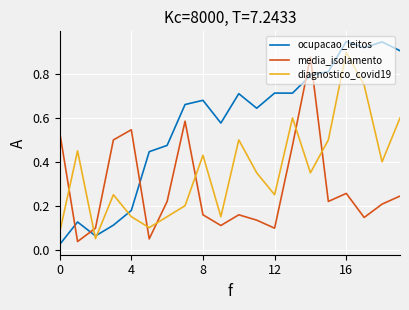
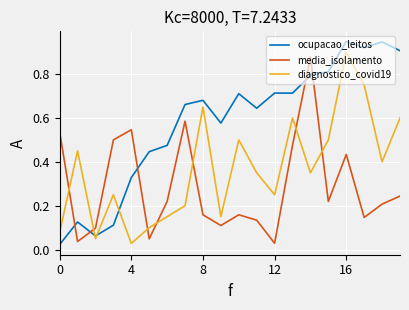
  {
    "ocupacao_leitos": {
      "0": 0.02,
-     "4": 0.18,
+     "4": 0.33,
      "8": 0.68,
      "12": 0.71
    },
    "media_isolamento": {
      "0": 0.54,
      "4": 0.55,
      "8": 0.16,
-     "12": 0.10,
-     "16": 0.26
+     "12": 0.03,
+     "16": 0.43
    },
    "diagnostico_covid19": {
      "0": 0.08,
-     "4": 0.15,
-     "8": 0.43,
+     "4": 0.03,
+     "8": 0.65,
      "12": 0.25
    }
  }
